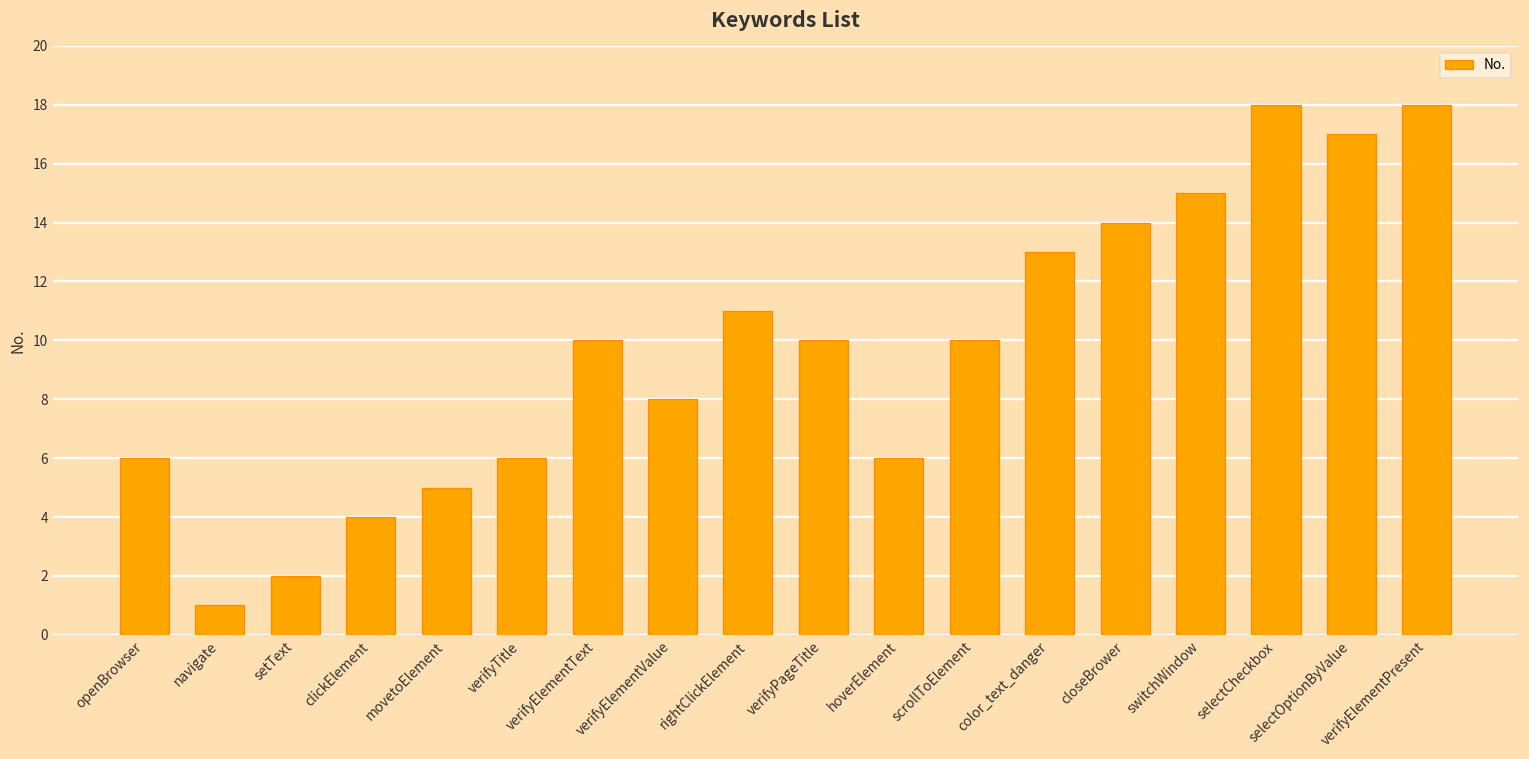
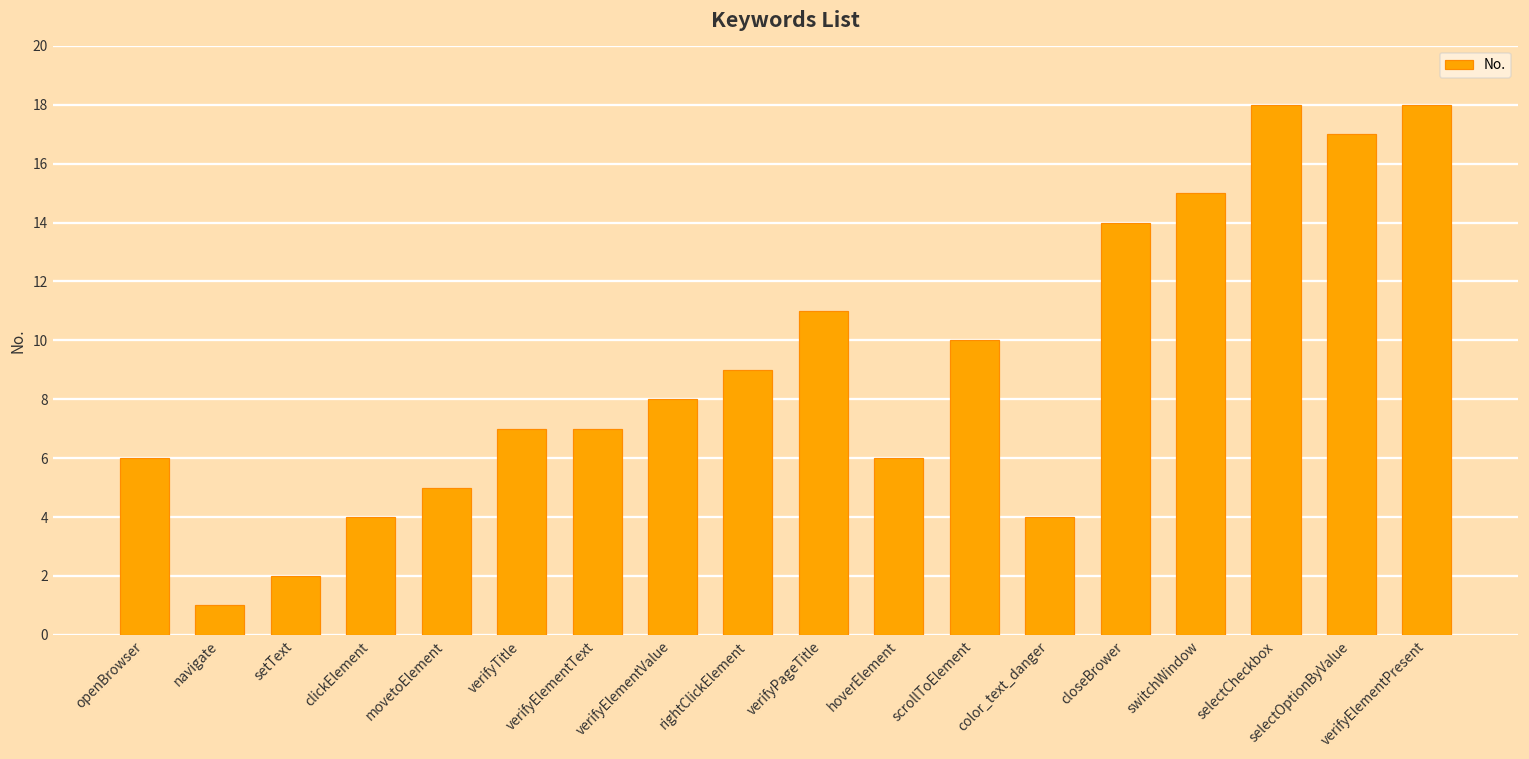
  {
    "openBrowser": 6,
    "navigate": 1,
    "setText": 2,
    "clickElement": 4,
    "movetoElement": 5,
-   "verifyTitle": 6,
-   "verifyElementText": 10,
+   "verifyTitle": 7,
+   "verifyElementText": 7,
    "verifyElementValue": 8,
-   "rightClickElement": 11,
-   "verifyPageTitle": 10,
+   "rightClickElement": 9,
+   "verifyPageTitle": 11,
    "hoverElement": 6,
    "scrollToElement": 10,
-   "color_text_danger": 13,
+   "color_text_danger": 4,
    "closeBrower": 14,
    "switchWindow": 15,
    "selectCheckbox": 18,
    "selectOptionByValue": 17,
    "verifyElementPresent": 18
  }
